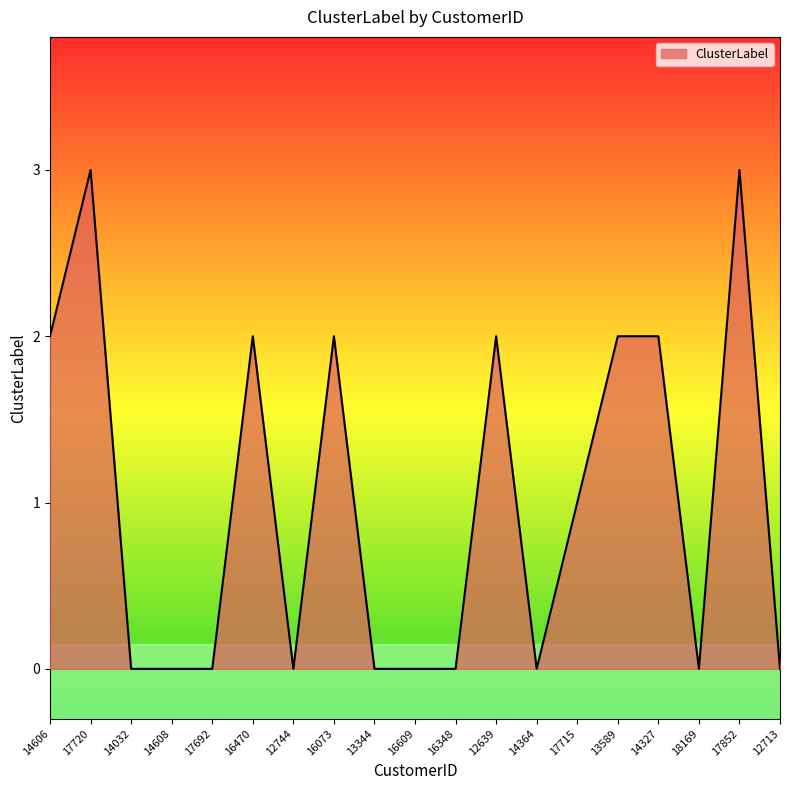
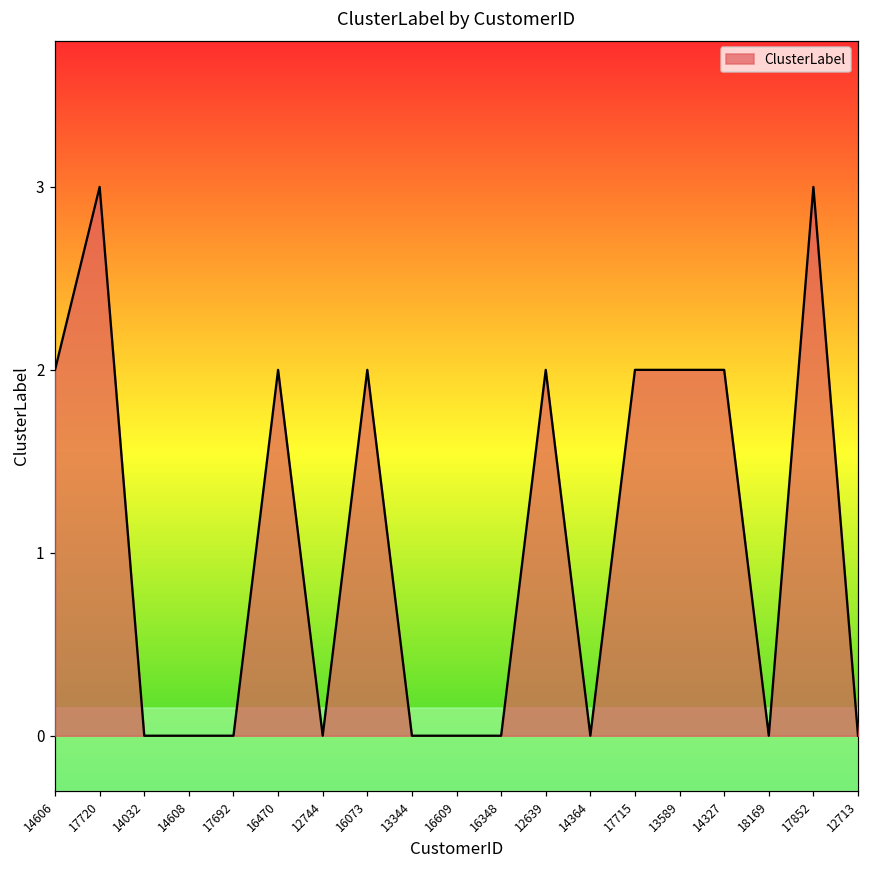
  {
    "14606": 2,
    "17720": 3,
    "16470": 2,
    "16073": 2,
    "12639": 2,
-   "17715": 1,
+   "17715": 2,
    "13589": 2,
    "14327": 2,
    "17852": 3
  }
